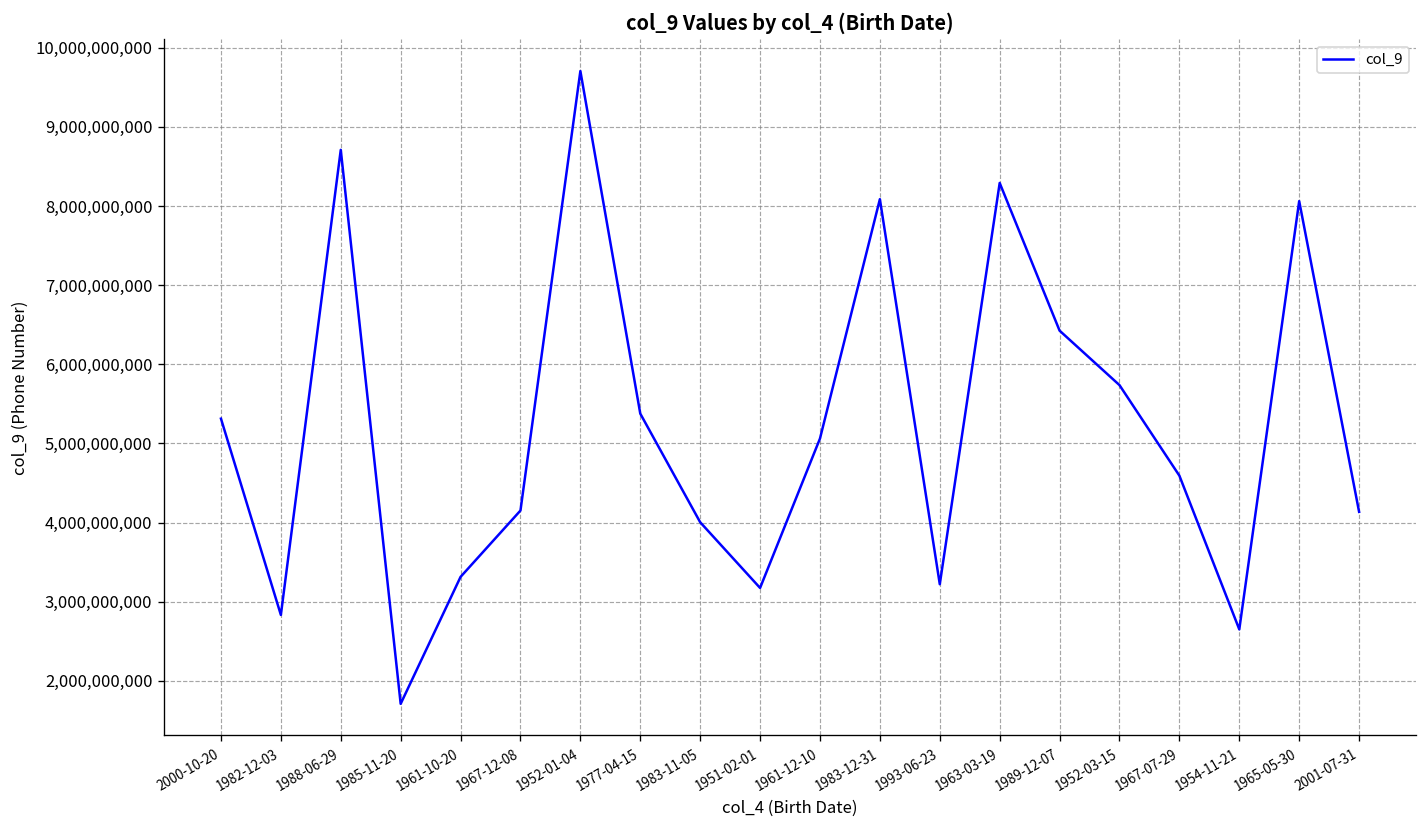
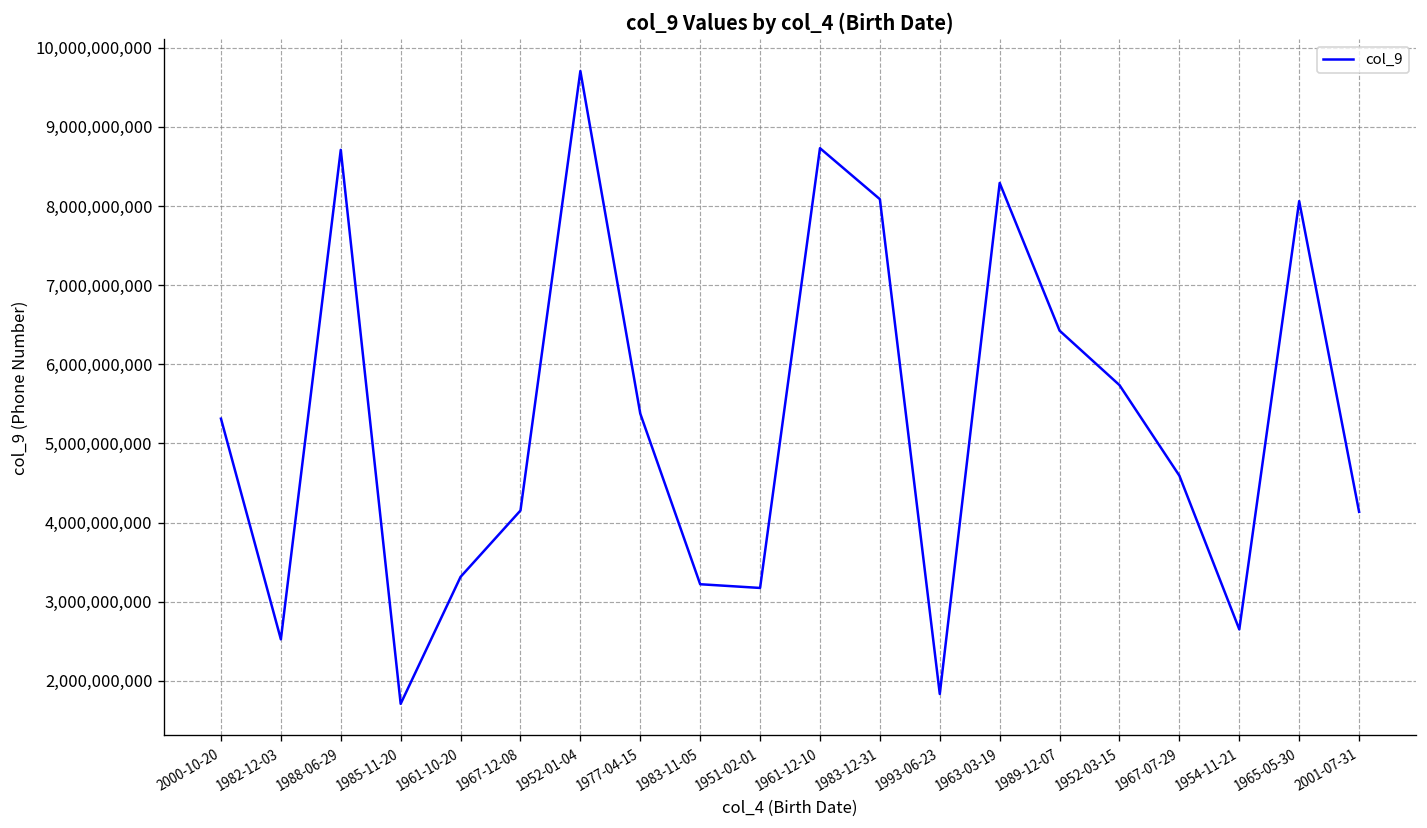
  {
    "2000-10-20": "5,300,000,000",
-   "1982-12-03": "2,800,000,000",
+   "1982-12-03": "2,500,000,000",
    "1988-06-29": "8,700,000,000",
    "1985-11-20": "1,700,000,000",
    "1961-10-20": "3,300,000,000",
    "1967-12-08": "4,200,000,000",
    "1952-01-04": "9,700,000,000",
    "1977-04-15": "5,400,000,000",
-   "1983-11-05": "4,000,000,000",
+   "1983-11-05": "3,200,000,000",
    "1951-02-01": "3,200,000,000",
-   "1961-12-10": "5,100,000,000",
+   "1961-12-10": "8,700,000,000",
    "1983-12-31": "8,100,000,000",
-   "1993-06-23": "3,200,000,000",
+   "1993-06-23": "1,800,000,000",
    "1963-03-19": "8,300,000,000",
    "1989-12-07": "6,400,000,000",
    "1952-03-15": "5,700,000,000",
    "1967-07-29": "4,600,000,000",
    "1954-11-21": "2,700,000,000",
    "1965-05-30": "8,100,000,000",
    "2001-07-31": "4,100,000,000"
  }
